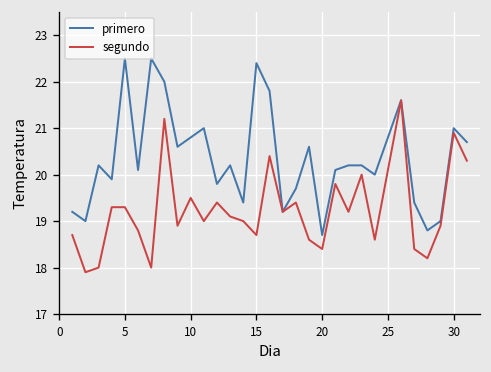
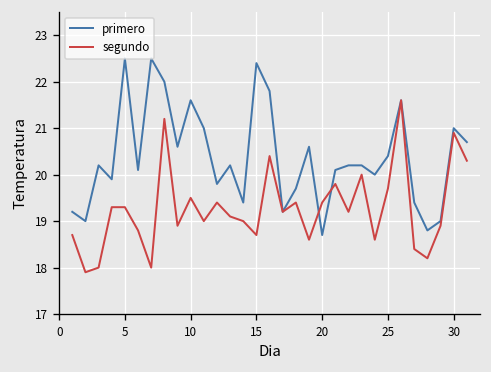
  {
    "primero": {
      "5": 22.5,
-     "10": 20.8,
+     "10": 21.6,
      "15": 22.4,
      "20": 18.7,
-     "25": 20.8,
+     "25": 20.4,
      "30": 21.0
    },
    "segundo": {
      "5": 19.3,
      "10": 19.5,
      "15": 18.7,
-     "20": 18.4,
-     "25": 20.1,
+     "20": 19.4,
+     "25": 19.7,
      "30": 20.9
    }
  }
